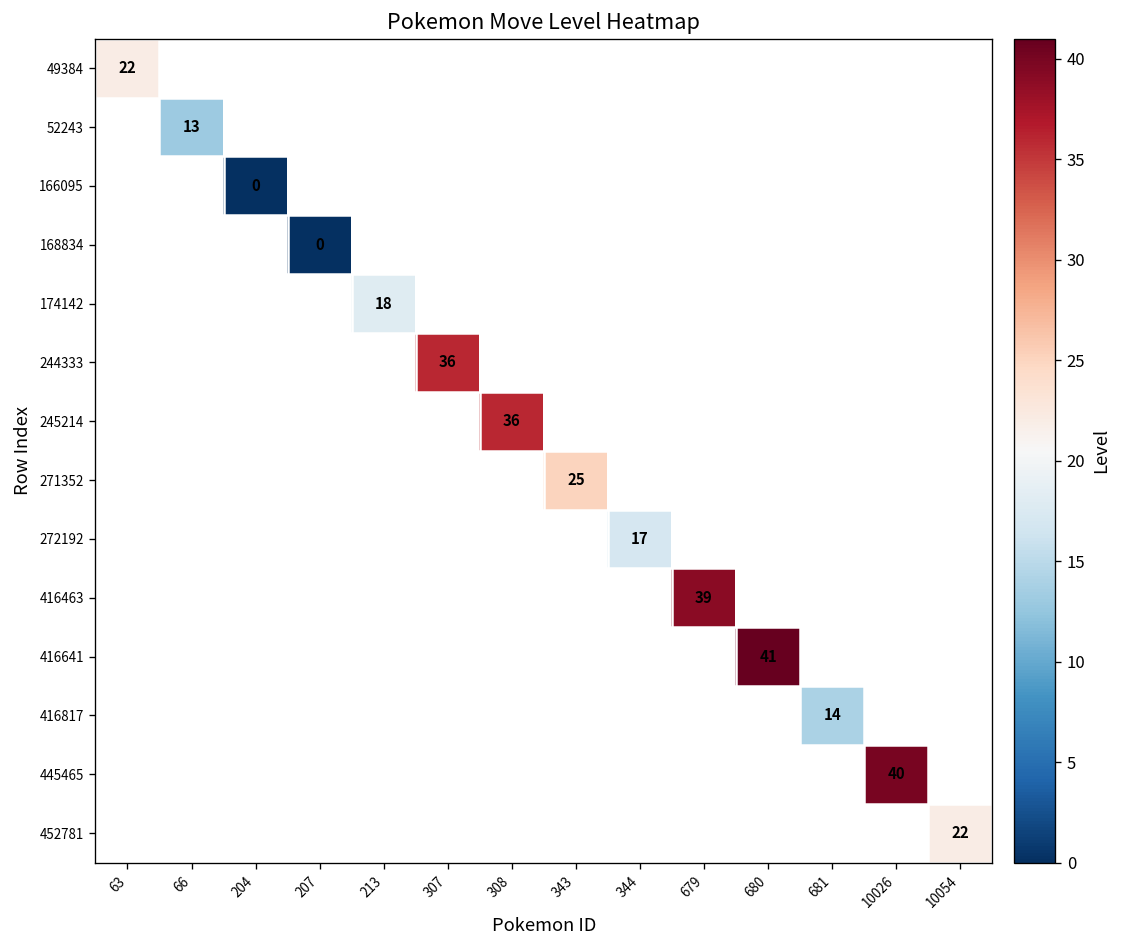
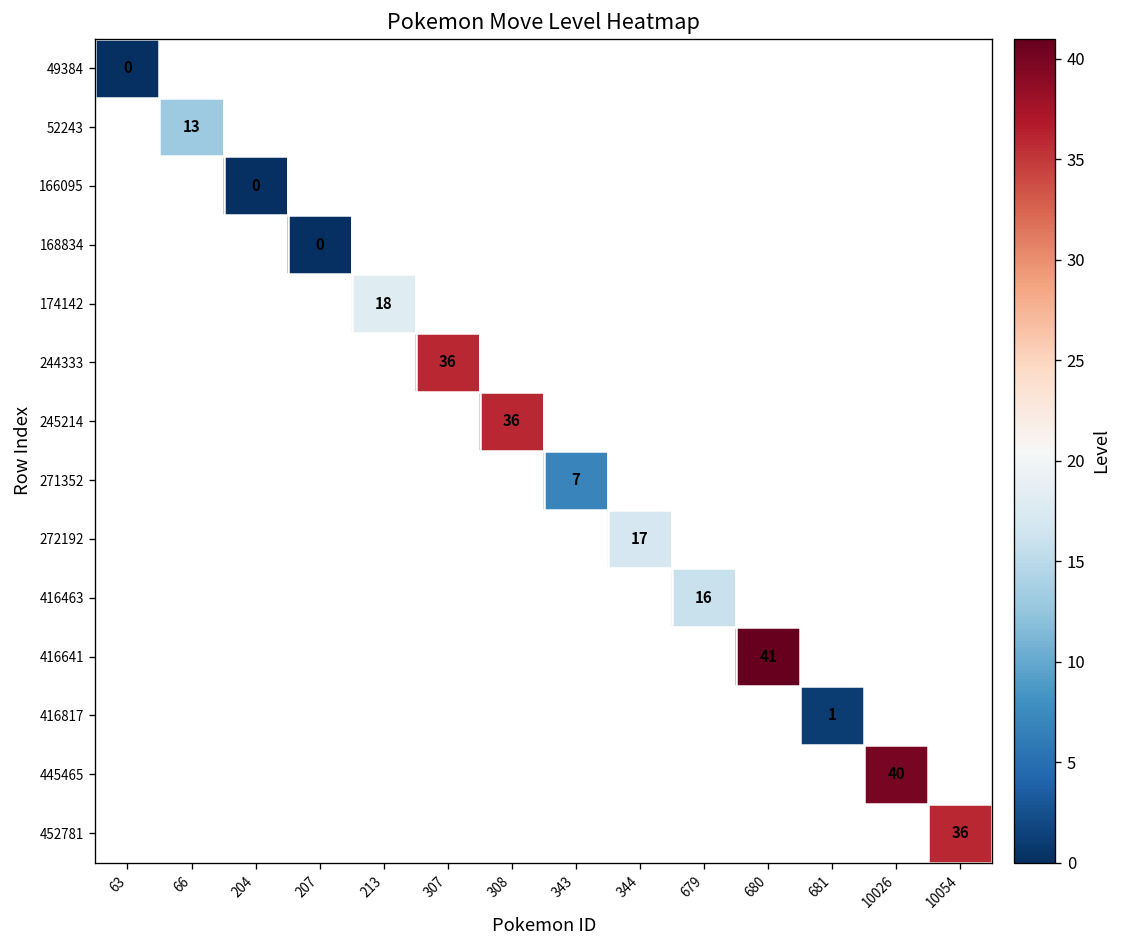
  {
    "49384": {
-     "63": 22
+     "63": 0
    },
    "52243": {
      "66": 13
    },
    "166095": {
      "204": 0
    },
    "168834": {
      "207": 0
    },
    "174142": {
      "213": 18
    },
    "244333": {
      "307": 36
    },
    "245214": {
      "308": 36
    },
    "271352": {
-     "343": 25
+     "343": 7
    },
    "272192": {
      "344": 17
    },
    "416463": {
-     "679": 39
+     "679": 16
    },
    "416641": {
      "680": 41
    },
    "416817": {
-     "681": 14
+     "681": 1
    },
    "445465": {
      "10026": 40
    },
    "452781": {
-     "10054": 22
+     "10054": 36
    }
  }
